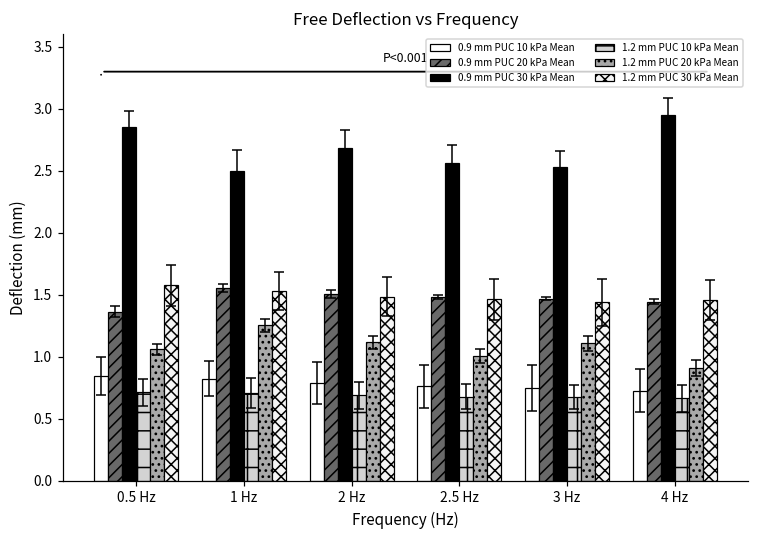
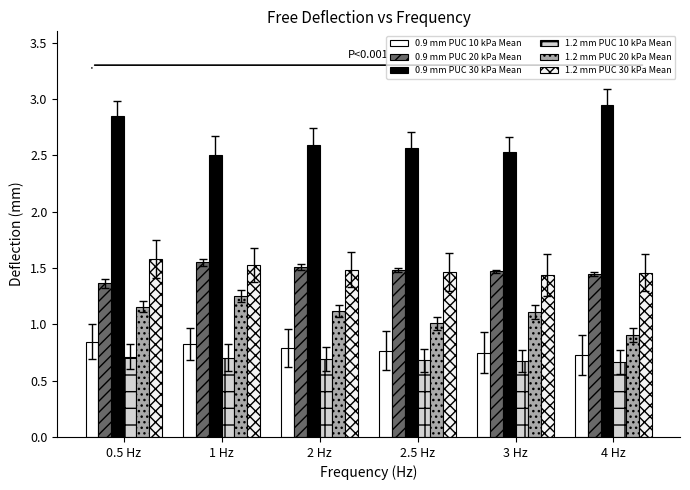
  {
    "0.9 mm PUC 20 kPa Mean": {
      "0.5 Hz": 1.36,
      "1 Hz": 1.55,
      "2 Hz": 1.51,
      "2.5 Hz": 1.48,
      "3 Hz": 1.47,
      "4 Hz": 1.44
    },
    "0.9 mm PUC 30 kPa Mean": {
      "0.5 Hz": 2.85,
      "1 Hz": 2.50,
-     "2 Hz": 2.68,
+     "2 Hz": 2.59,
      "2.5 Hz": 2.56,
      "3 Hz": 2.53,
      "4 Hz": 2.95
    },
    "1.2 mm PUC 20 kPa Mean": {
-     "0.5 Hz": 1.06,
+     "0.5 Hz": 1.16,
      "1 Hz": 1.25,
      "2 Hz": 1.12,
      "2.5 Hz": 1.01,
      "3 Hz": 1.11,
      "4 Hz": 0.91
    }
  }
